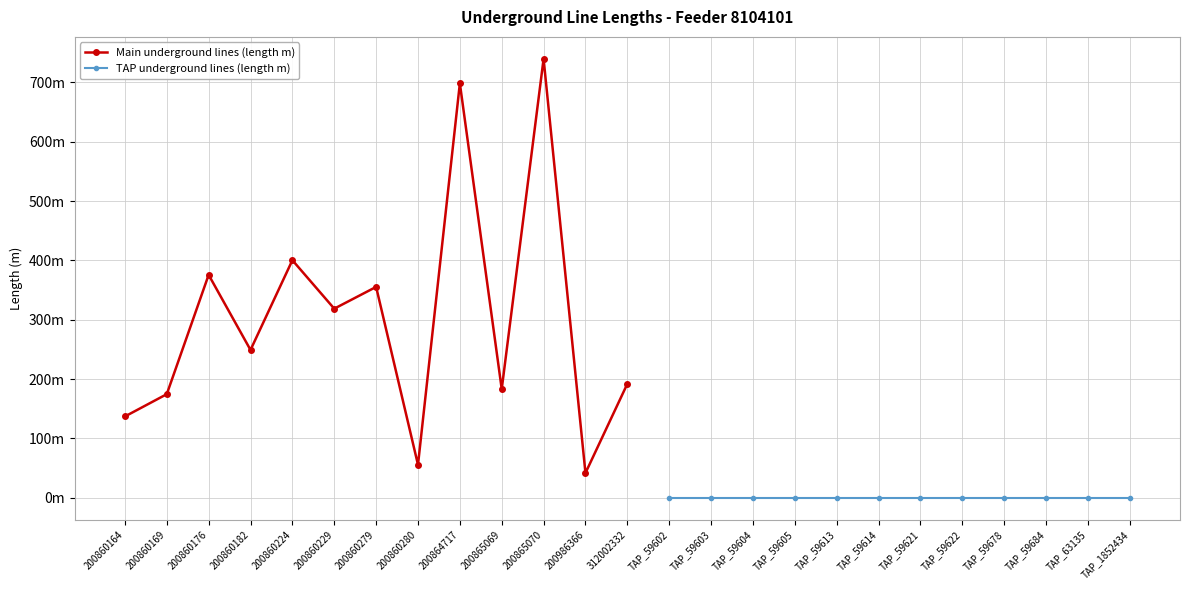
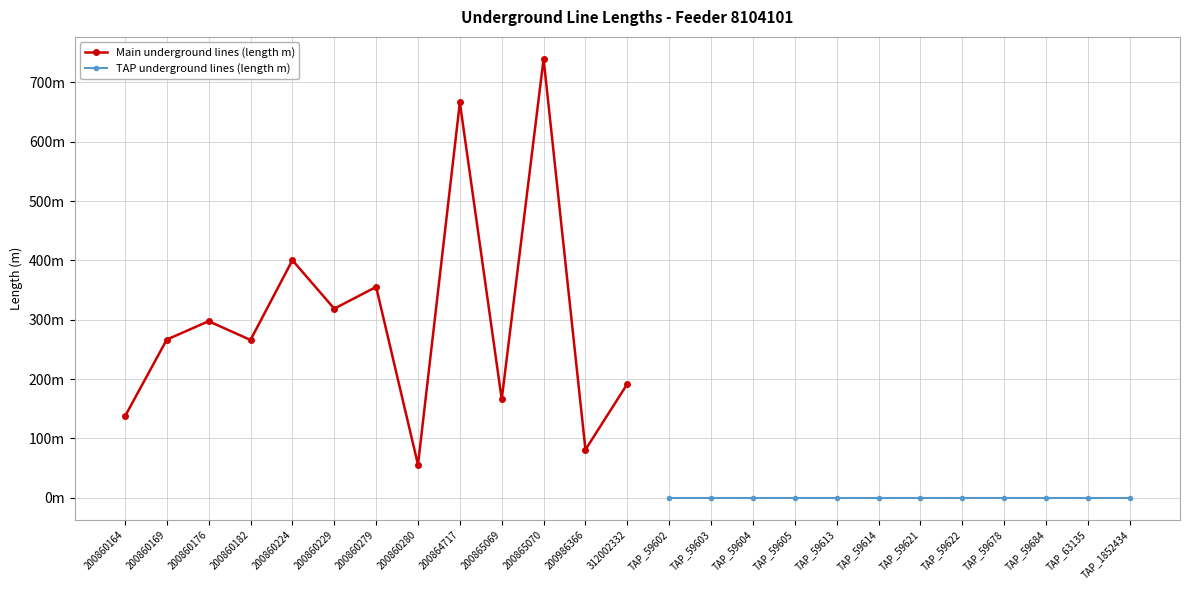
  {
    "Main underground lines (length m)": {
      "200860164": "140m",
-     "200860169": "170m",
-     "200860176": "380m",
-     "200860182": "250m",
+     "200860169": "270m",
+     "200860176": "300m",
+     "200860182": "270m",
      "200860224": "400m",
      "200860229": "320m",
      "200860279": "360m",
      "200860280": "60m",
-     "200864717": "700m",
-     "200865069": "180m",
+     "200864717": "670m",
+     "200865069": "170m",
      "200865070": "740m",
-     "200986366": "40m",
+     "200986366": "80m",
      "312002332": "190m"
    },
    "TAP underground lines (length m)": {
      "TAP_59602": "0m",
      "TAP_59603": "0m",
      "TAP_59604": "0m",
      "TAP_59605": "0m",
      "TAP_59613": "0m",
      "TAP_59614": "0m",
      "TAP_59621": "0m",
      "TAP_59622": "0m",
      "TAP_59678": "0m",
      "TAP_59684": "0m",
      "TAP_63135": "0m",
      "TAP_1852434": "0m"
    }
  }
